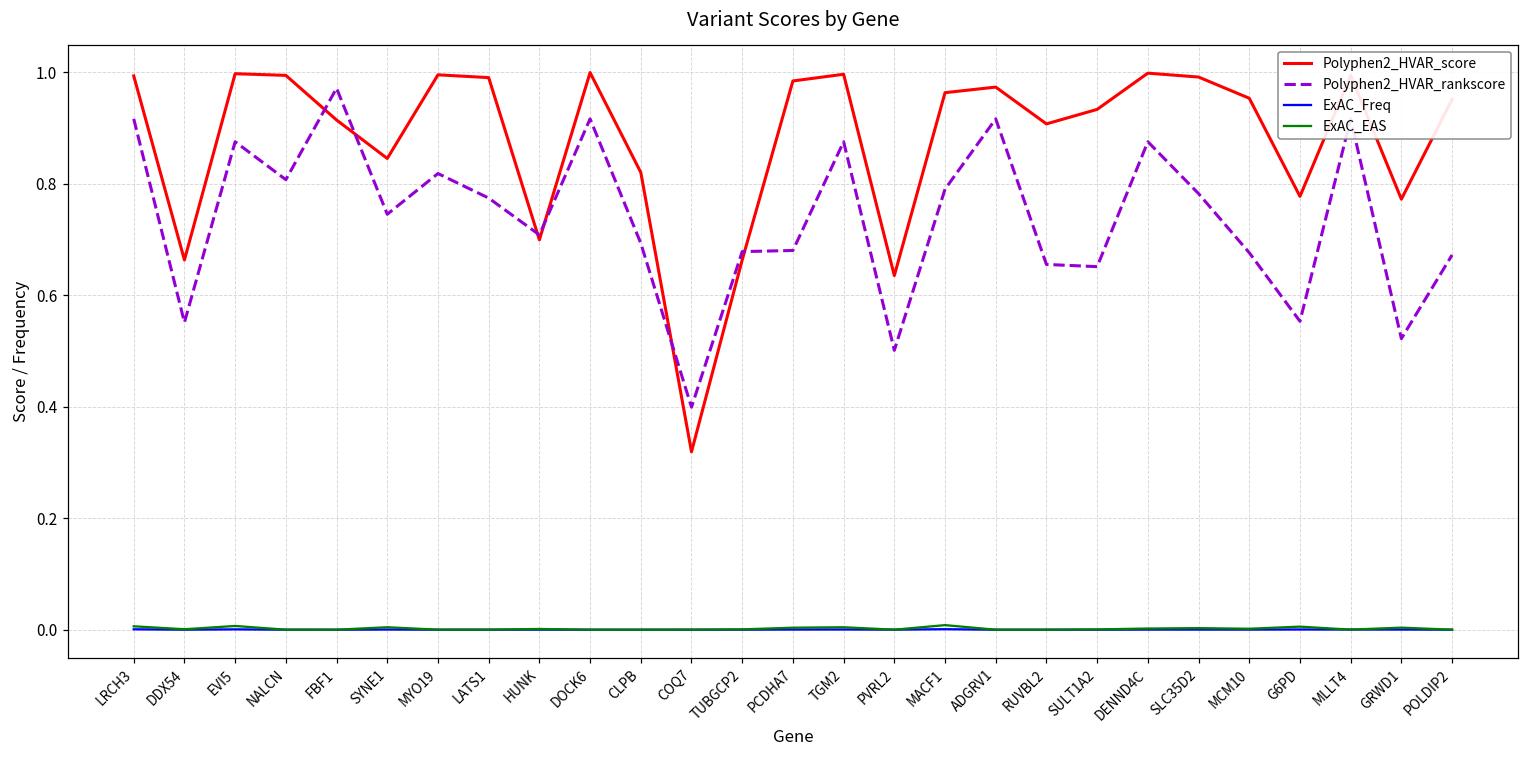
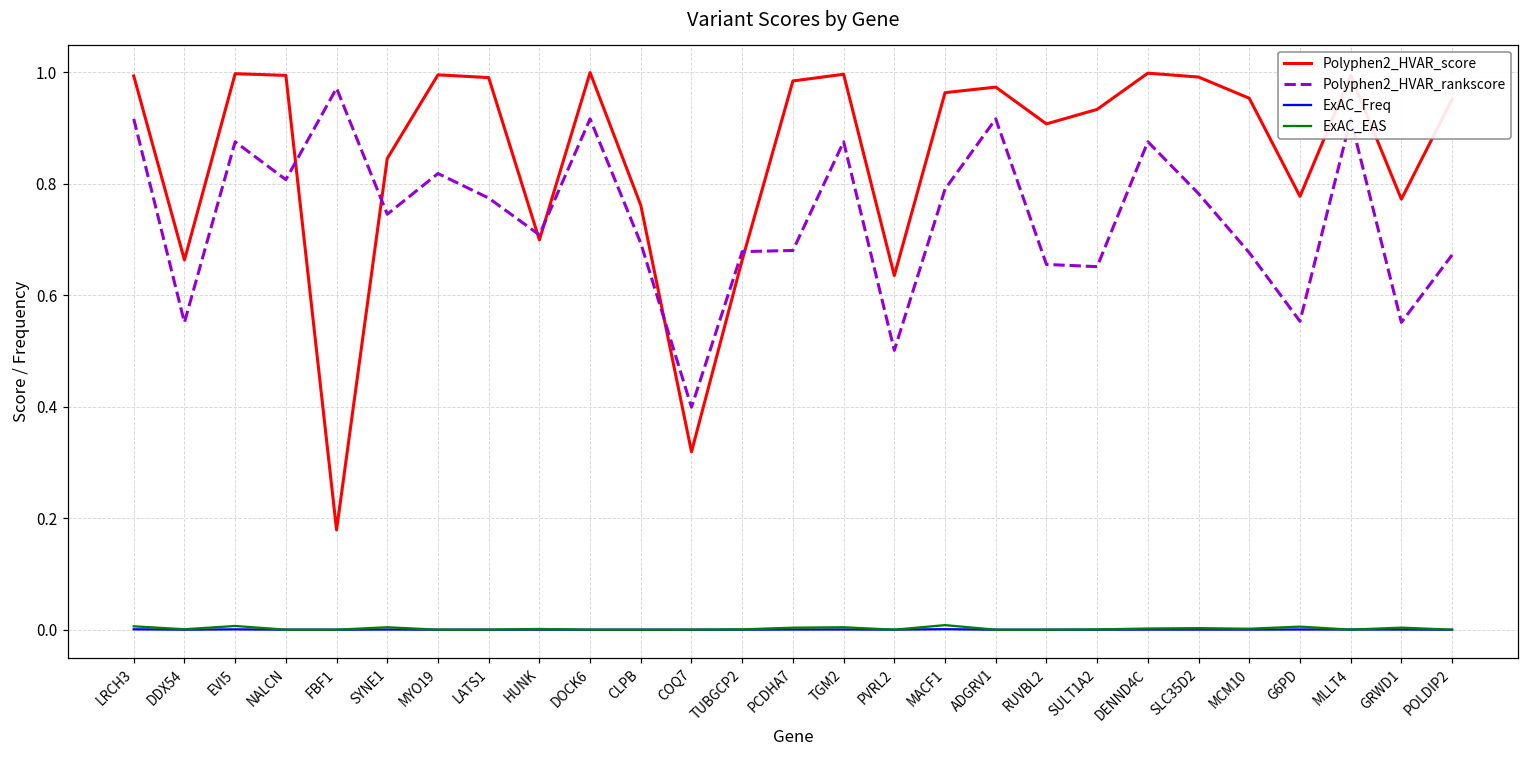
  {
    "Polyphen2_HVAR_score": {
      "LRCH3": 0.99,
      "DDX54": 0.66,
      "EVI5": 1.00,
      "NALCN": 0.99,
-     "FBF1": 0.91,
+     "FBF1": 0.18,
      "SYNE1": 0.85,
      "MYO19": 1.00,
      "LATS1": 0.99,
      "HUNK": 0.70,
      "DOCK6": 1.00,
-     "CLPB": 0.82,
+     "CLPB": 0.76,
      "COQ7": 0.32,
      "TUBGCP2": 0.66,
      "PCDHA7": 0.98,
      "TGM2": 1.00,
      "PVRL2": 0.64,
      "MACF1": 0.96,
      "ADGRV1": 0.97,
      "RUVBL2": 0.91,
      "SULT1A2": 0.93,
      "DENND4C": 1.00,
      "SLC35D2": 0.99,
      "MCM10": 0.95,
      "G6PD": 0.78,
      "GRWD1": 0.77
    },
    "Polyphen2_HVAR_rankscore": {
      "LRCH3": 0.92,
      "DDX54": 0.55,
      "EVI5": 0.88,
      "NALCN": 0.81,
      "FBF1": 0.97,
      "SYNE1": 0.75,
      "MYO19": 0.82,
      "LATS1": 0.77,
      "HUNK": 0.71,
      "DOCK6": 0.92,
      "CLPB": 0.69,
      "COQ7": 0.40,
      "TUBGCP2": 0.68,
      "PCDHA7": 0.68,
      "TGM2": 0.88,
      "PVRL2": 0.50,
      "MACF1": 0.79,
      "ADGRV1": 0.92,
      "RUVBL2": 0.66,
      "SULT1A2": 0.65,
      "DENND4C": 0.88,
      "SLC35D2": 0.78,
      "MCM10": 0.68,
      "G6PD": 0.55,
-     "GRWD1": 0.52,
+     "GRWD1": 0.55,
      "POLDIP2": 0.67
    },
    "ExAC_Freq": {
      "LRCH3": 0.00,
      "EVI5": 0.00,
      "MACF1": 0.00,
      "G6PD": 0.00
    },
    "ExAC_EAS": {
      "LRCH3": 0.01,
      "EVI5": 0.01,
      "MACF1": 0.01,
      "G6PD": 0.01
    }
  }
